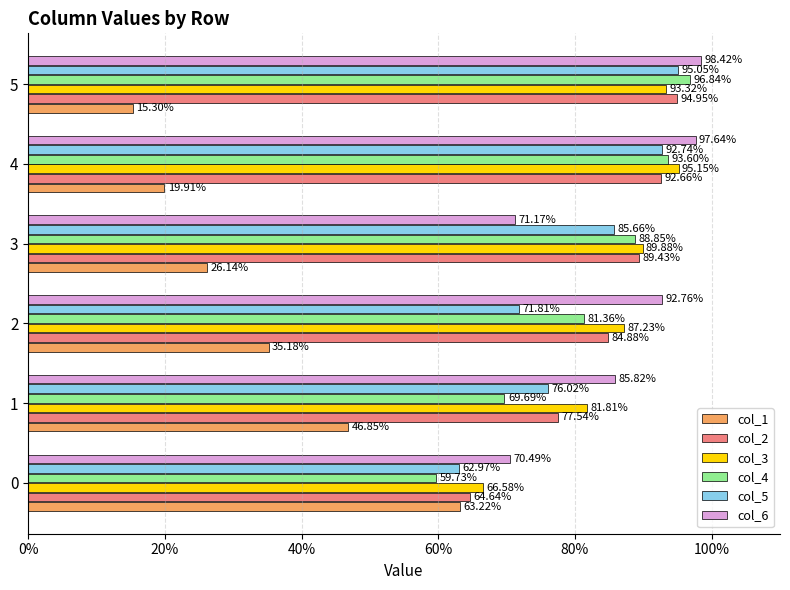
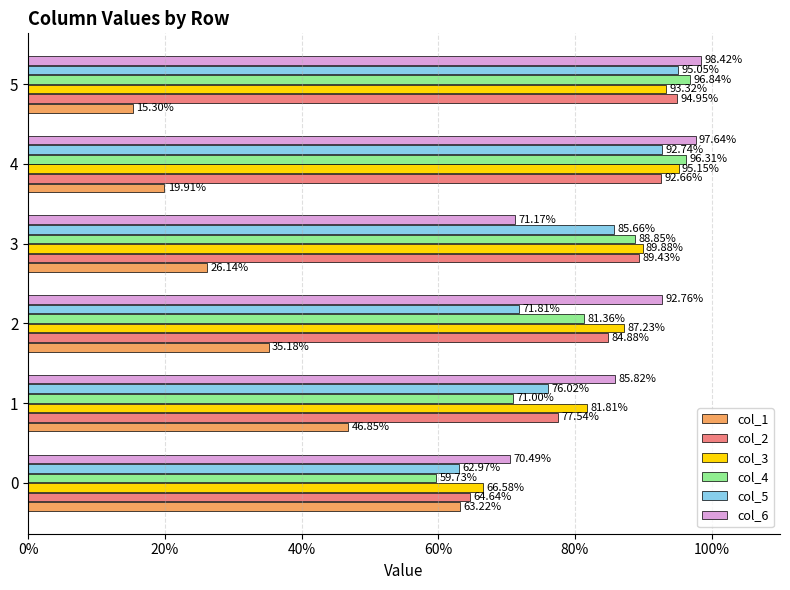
  {
    "col_3": {
      "5": "93.32%",
      "4": "95.15%",
      "3": "89.88%",
      "2": "87.23%",
      "1": "81.81%",
      "0": "66.58%"
    },
    "col_4": {
      "5": "96.84%",
-     "4": "93.60%",
+     "4": "96.31%",
      "3": "88.85%",
      "2": "81.36%",
-     "1": "69.69%",
+     "1": "71.00%",
      "0": "59.73%"
    },
    "col_5": {
      "5": "95.05%",
      "4": "92.74%",
      "3": "85.66%",
      "2": "71.81%",
      "1": "76.02%",
      "0": "62.97%"
    },
    "col_6": {
      "5": "98.42%",
      "4": "97.64%",
      "3": "71.17%",
      "2": "92.76%",
      "1": "85.82%",
      "0": "70.49%"
    }
  }
